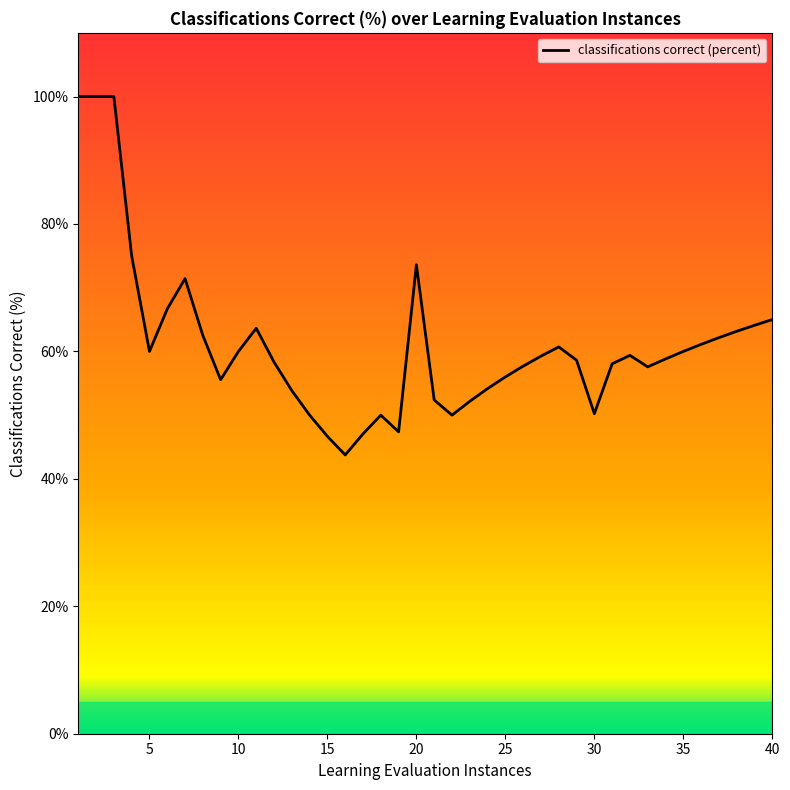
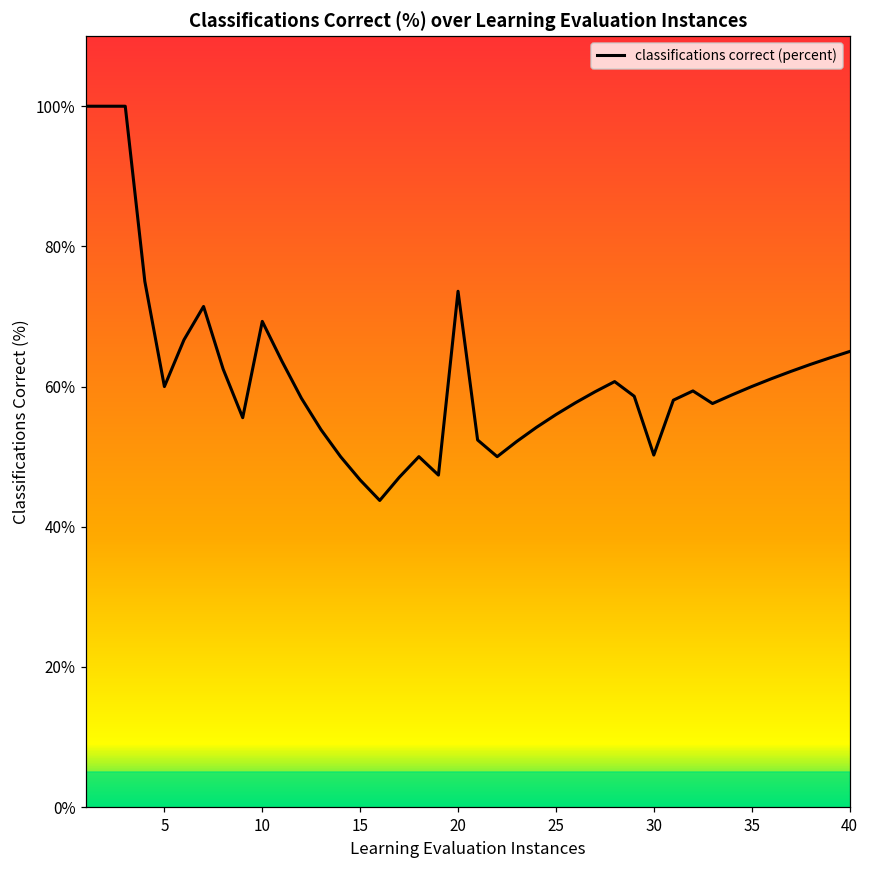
  {
    "5": "60%",
-   "10": "60%",
+   "10": "69%",
    "15": "47%",
    "20": "74%",
    "25": "56%",
    "30": "50%",
    "35": "60%",
    "40": "65%"
  }
